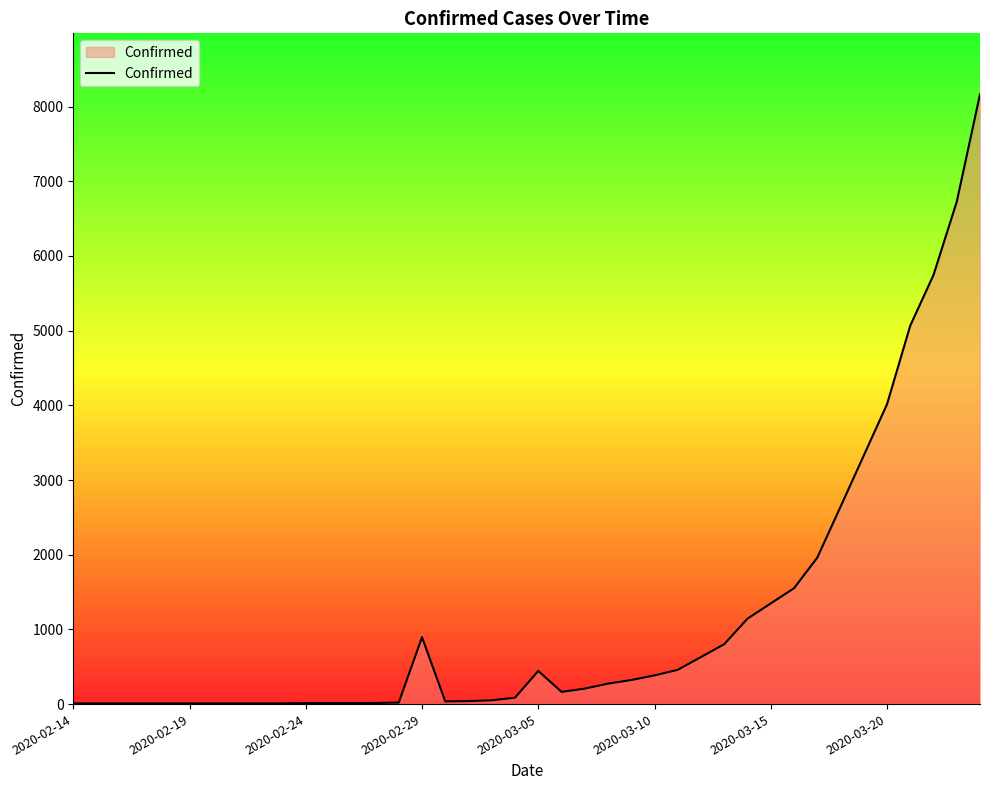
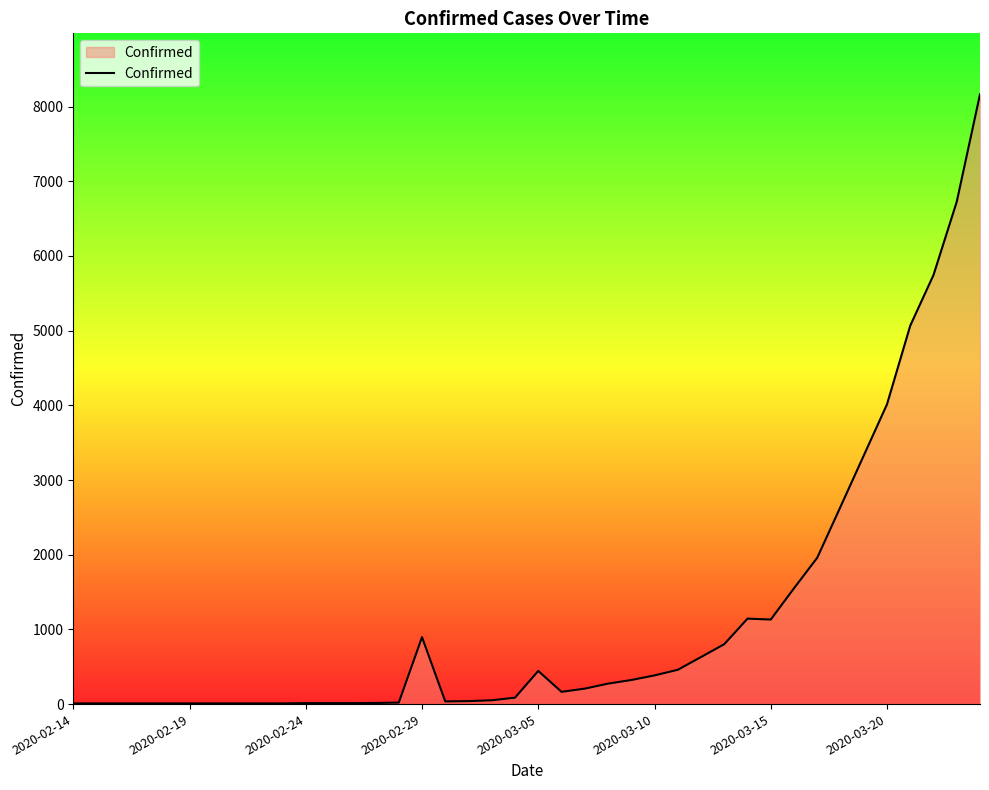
  {
    "2020-02-14": 0,
    "2020-02-19": 0,
    "2020-02-24": 0,
    "2020-02-29": 900,
    "2020-03-05": 400,
    "2020-03-10": 400,
-   "2020-03-15": 1300,
+   "2020-03-15": 1100,
    "2020-03-20": 4000
  }
